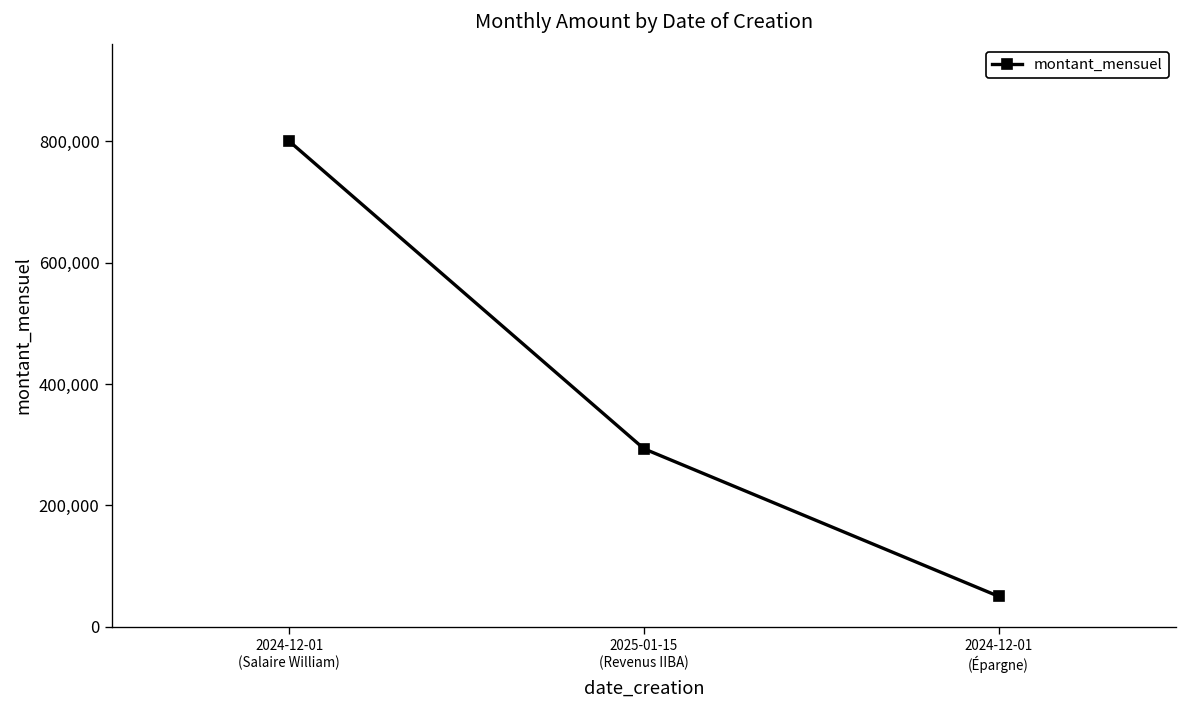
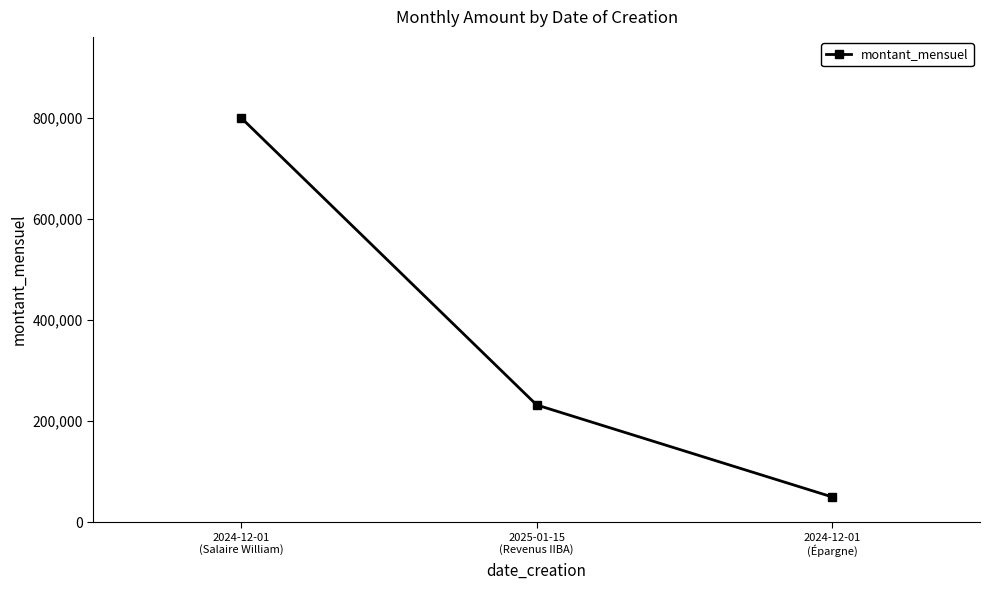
  {
    "2024-12-01 (Salaire William)": "800,000",
-   "2025-01-15 (Revenus IIBA)": "290,000",
+   "2025-01-15 (Revenus IIBA)": "230,000",
    "2024-12-01 (Épargne)": "50,000"
  }
